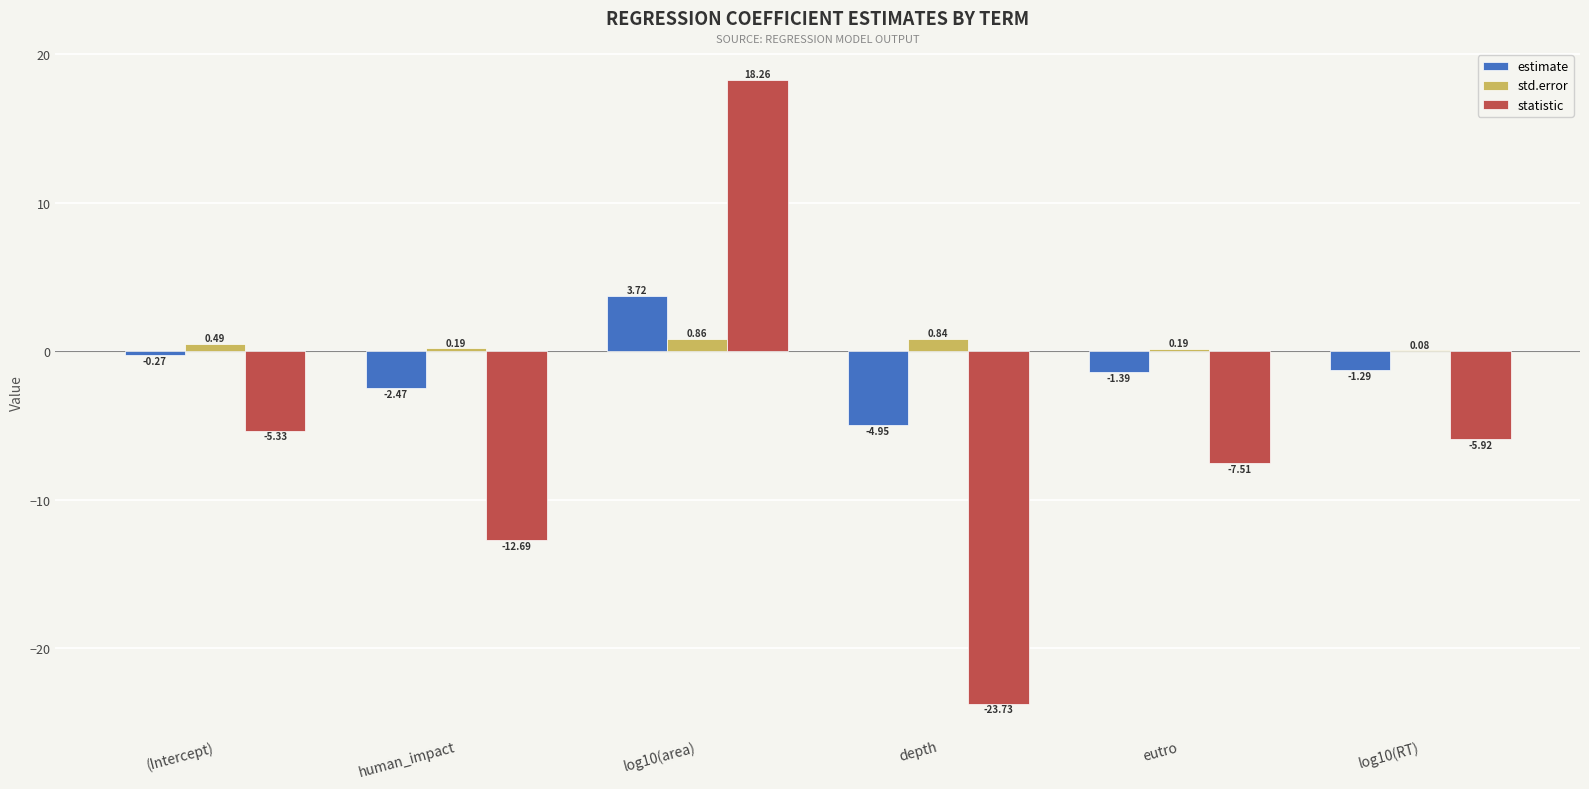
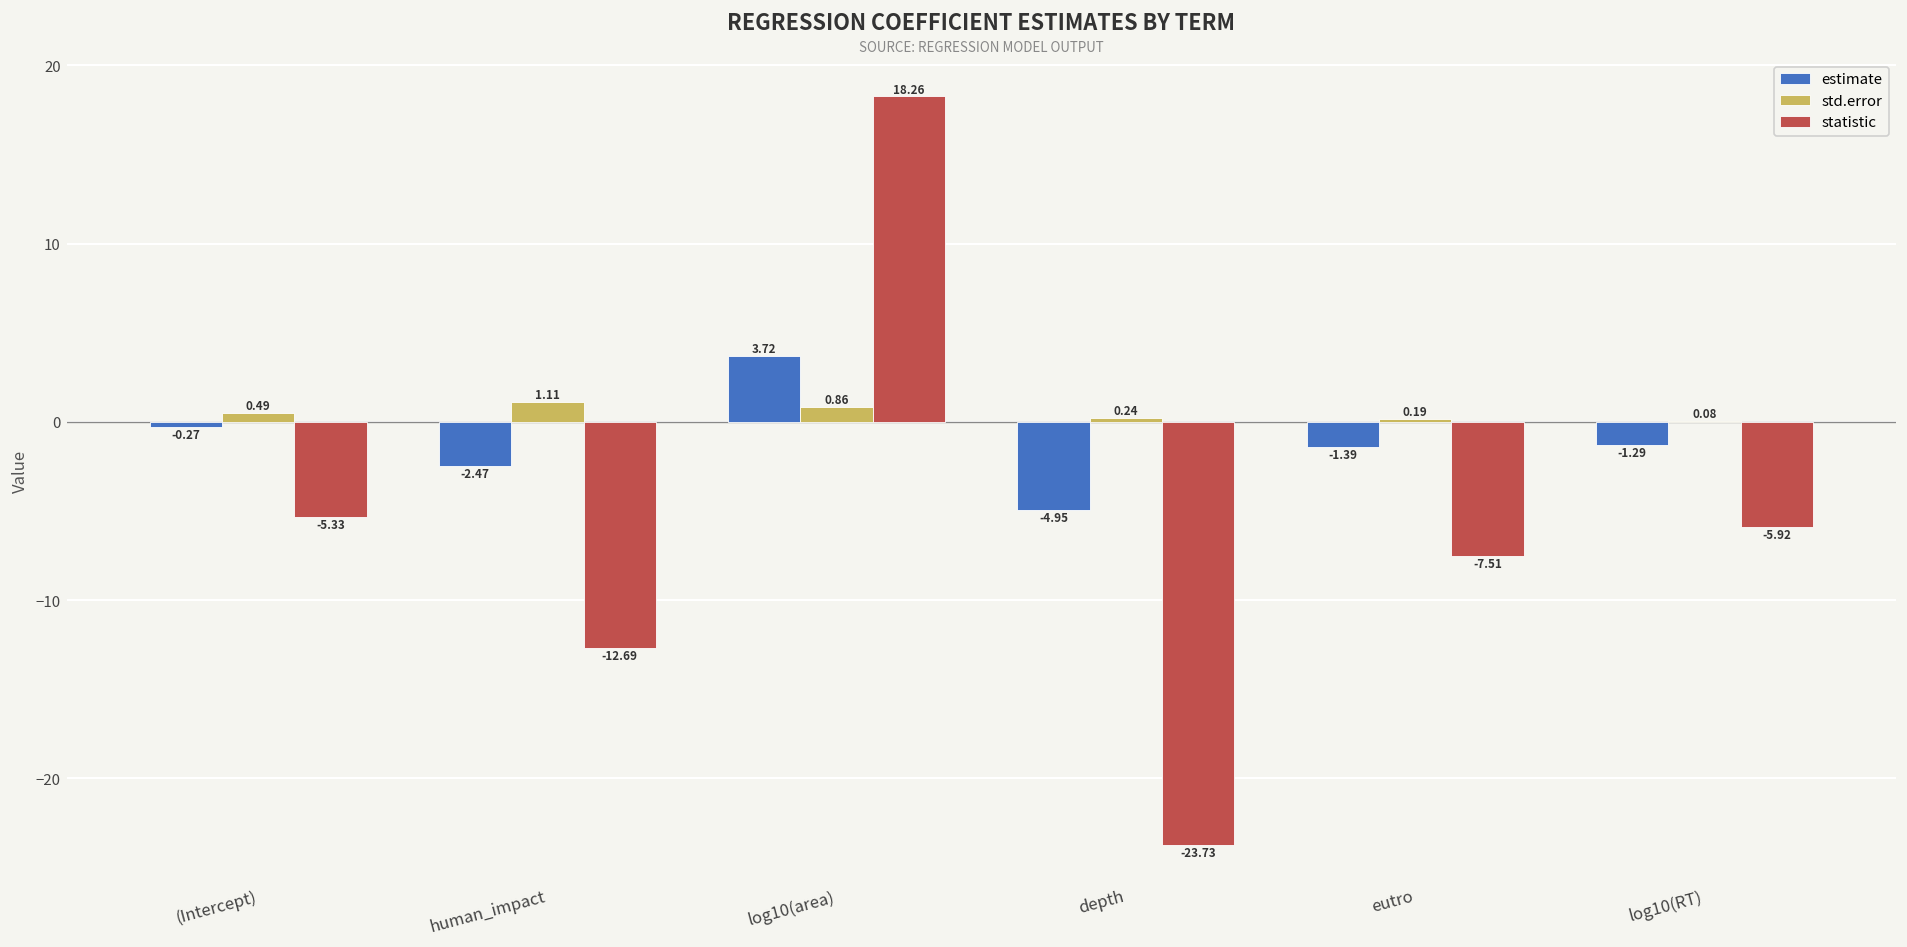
  {
    "estimate": {
      "(Intercept)": -0.27,
      "human_impact": -2.47,
      "log10(area)": 3.72,
      "depth": -4.95,
      "eutro": -1.39,
      "log10(RT)": -1.29
    },
    "std.error": {
      "(Intercept)": 0.49,
-     "human_impact": 0.19,
+     "human_impact": 1.11,
      "log10(area)": 0.86,
-     "depth": 0.84,
+     "depth": 0.24,
      "eutro": 0.19,
      "log10(RT)": 0.08
    },
    "statistic": {
      "(Intercept)": -5.33,
      "human_impact": -12.69,
      "log10(area)": 18.26,
      "depth": -23.73,
      "eutro": -7.51,
      "log10(RT)": -5.92
    }
  }
